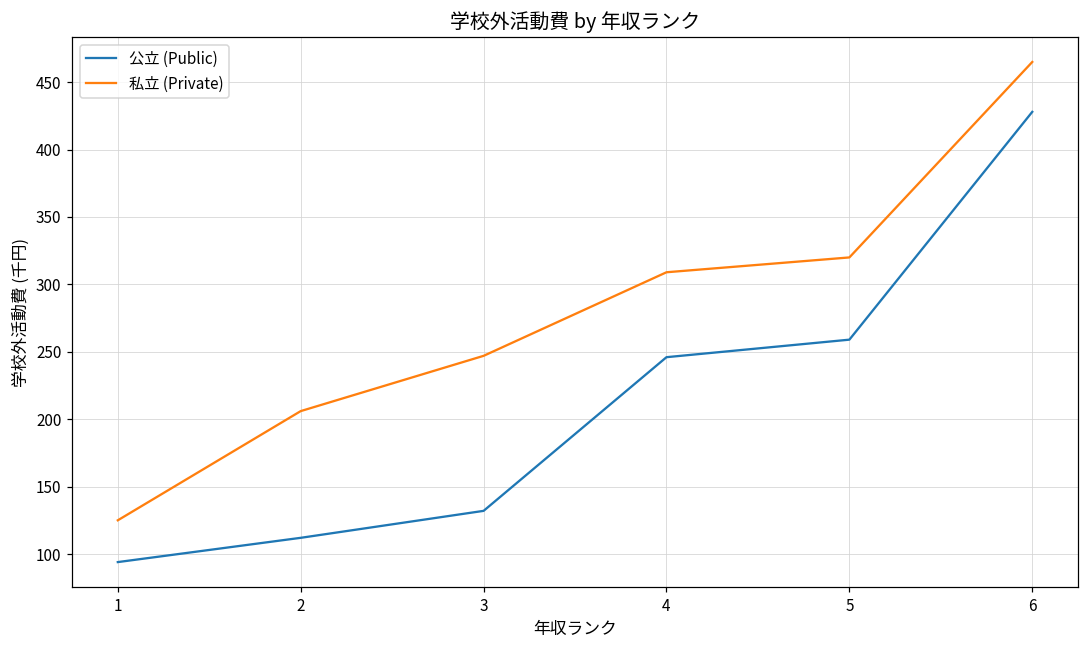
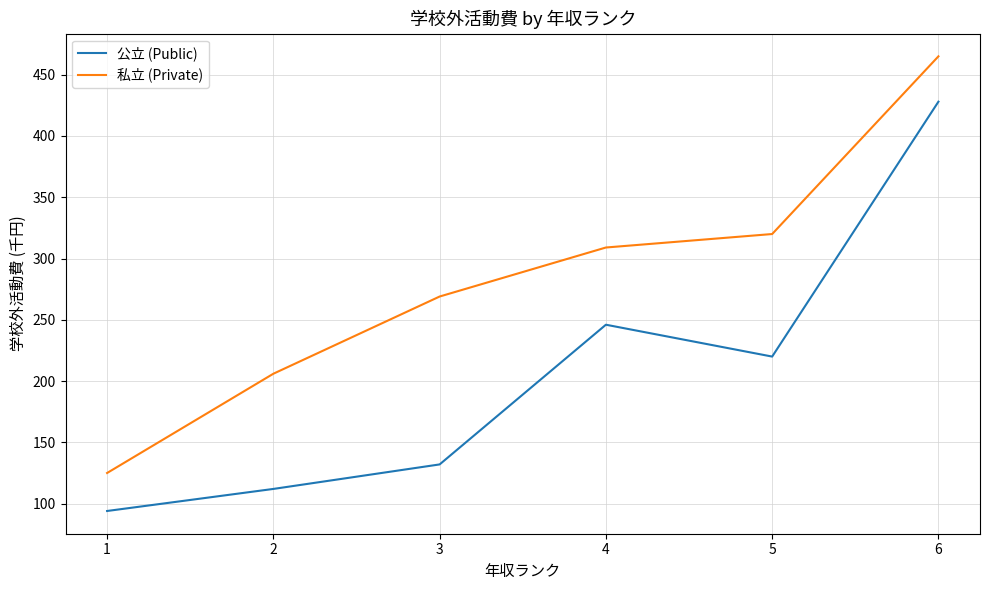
  {
    "公立 (Public)": {
      "1": 94,
      "2": 112,
      "3": 132,
      "4": 246,
-     "5": 259,
+     "5": 220,
      "6": 428
    },
    "私立 (Private)": {
      "1": 125,
      "2": 206,
-     "3": 247,
+     "3": 269,
      "4": 309,
      "5": 320,
      "6": 465
    }
  }
